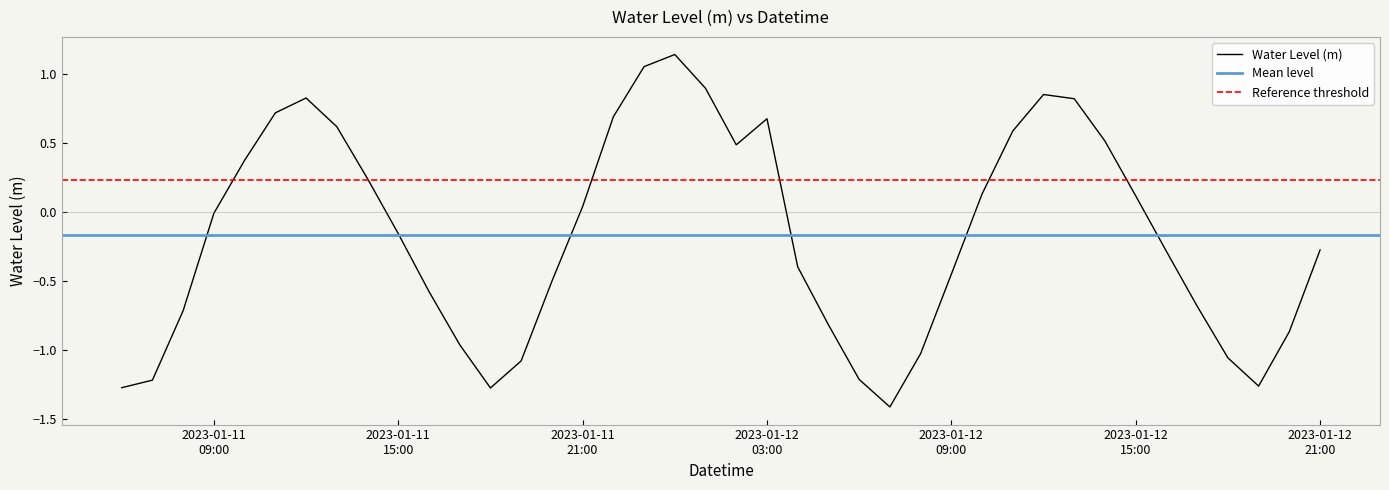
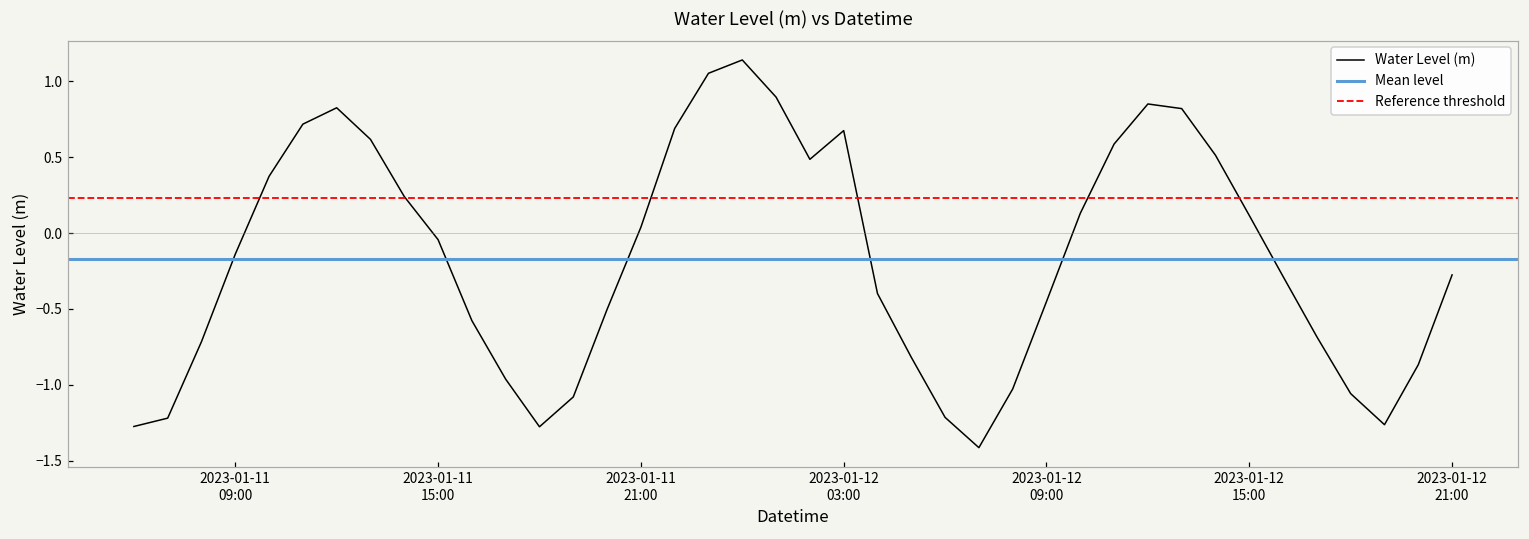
  {
-   "2023-01-11 09:00": -0.01,
-   "2023-01-11 15:00": -0.16,
+   "2023-01-11 09:00": -0.14,
+   "2023-01-11 15:00": -0.04,
    "2023-01-11 21:00": 0.04,
    "2023-01-12 03:00": 0.67,
    "2023-01-12 09:00": -0.45,
    "2023-01-12 15:00": 0.12,
    "2023-01-12 21:00": -0.28
  }
